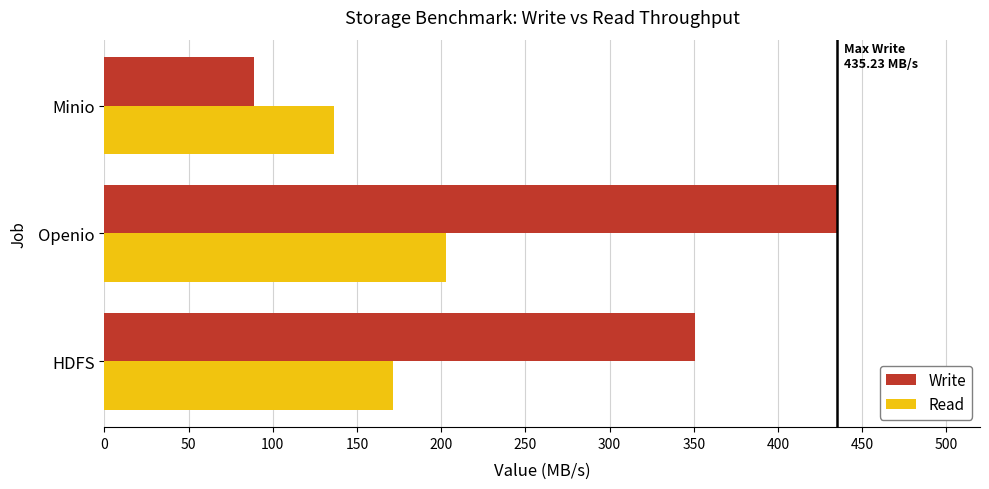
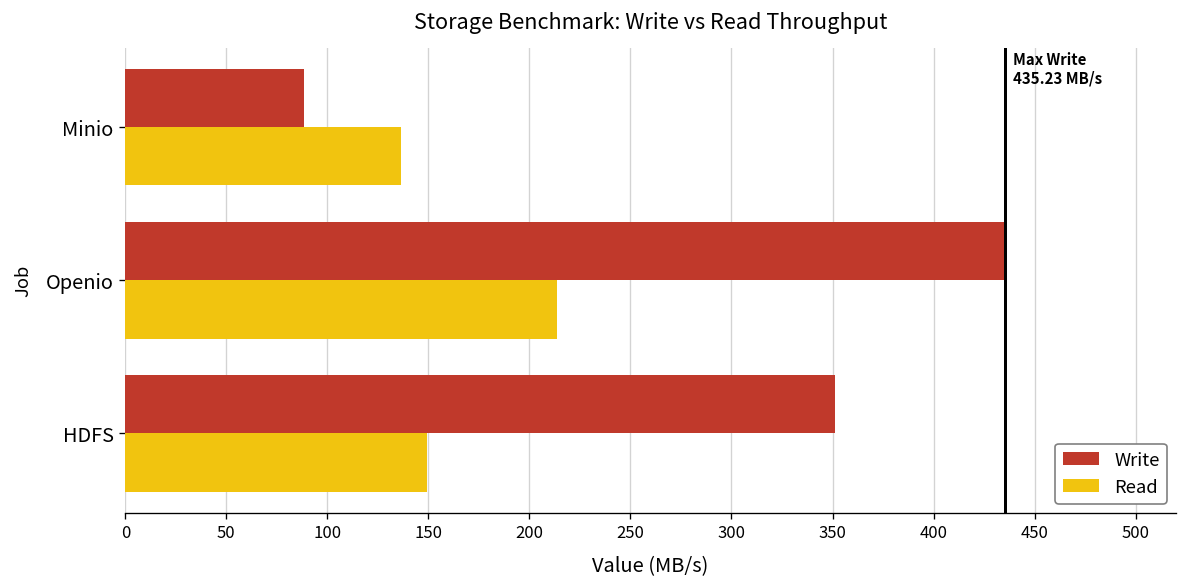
  {
    "Write": {
      "Minio": 89,
      "Openio": 435,
      "HDFS": 351
    },
    "Read": {
      "Minio": 136,
-     "Openio": 203,
-     "HDFS": 171
+     "Openio": 214,
+     "HDFS": 149
    }
  }
